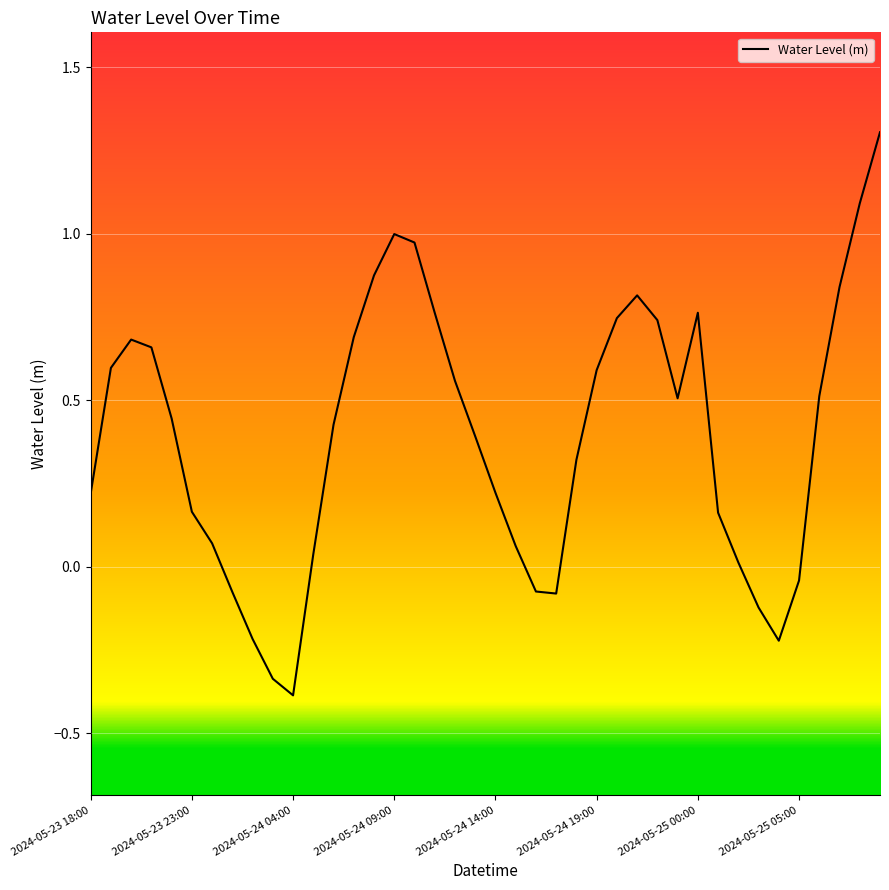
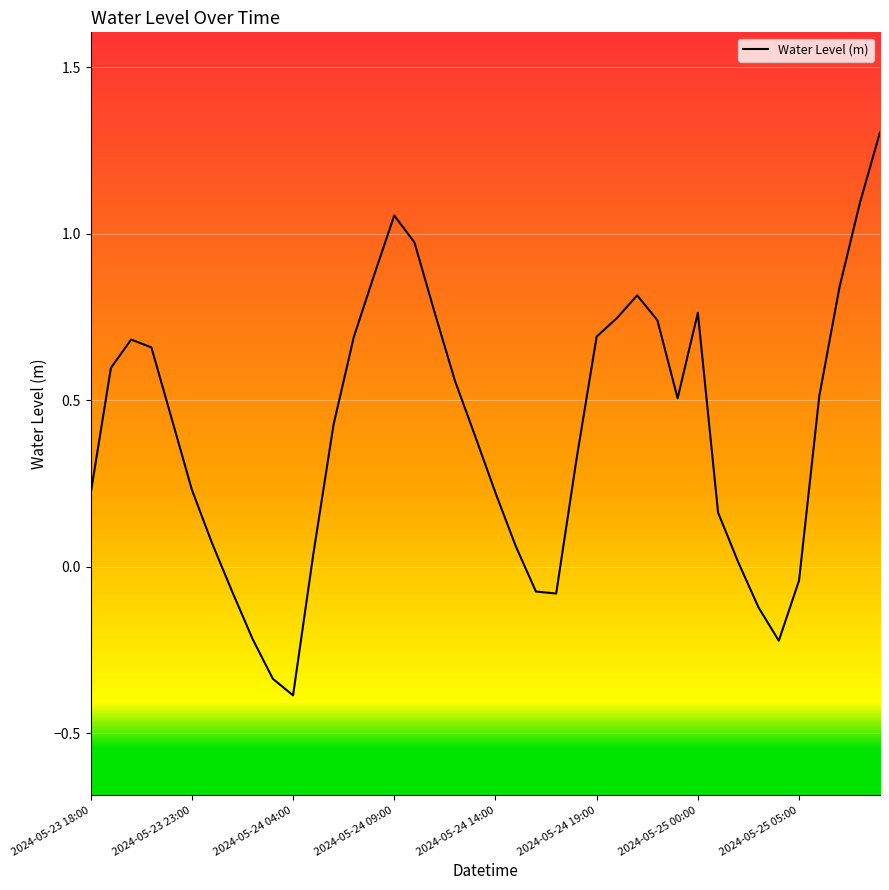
  {
    "2024-05-23 18:00": 0.22,
-   "2024-05-23 23:00": 0.17,
+   "2024-05-23 23:00": 0.23,
    "2024-05-24 04:00": -0.39,
-   "2024-05-24 09:00": 1.00,
+   "2024-05-24 09:00": 1.05,
    "2024-05-24 14:00": 0.22,
-   "2024-05-24 19:00": 0.59,
+   "2024-05-24 19:00": 0.69,
    "2024-05-25 00:00": 0.76,
    "2024-05-25 05:00": -0.04
  }
